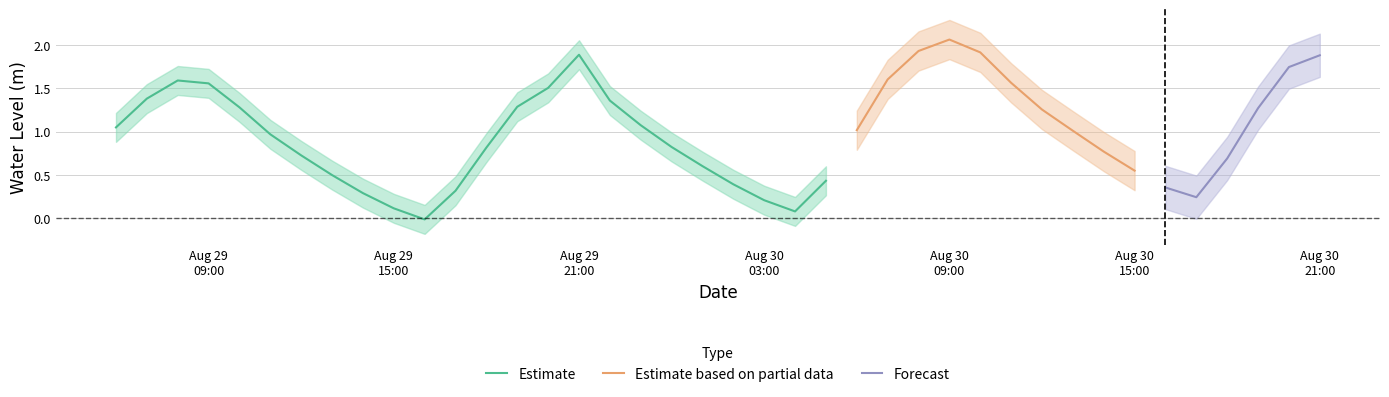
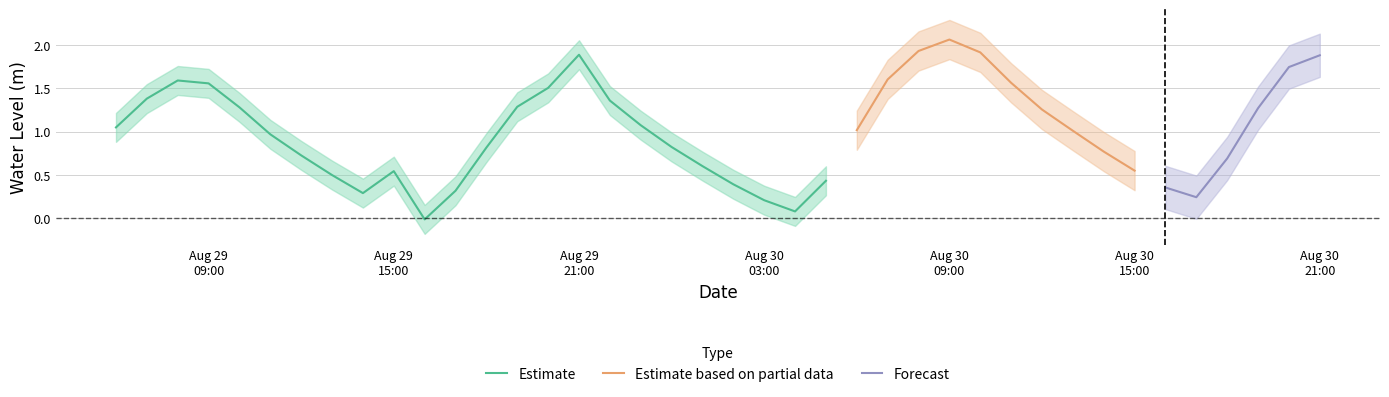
  {
    "Estimate": {
      "Aug 29 09:00": 1.6,
-     "Aug 29 15:00": 0.1,
+     "Aug 29 15:00": 0.5,
      "Aug 29 21:00": 1.9,
      "Aug 30 03:00": 0.2
    }
  }
